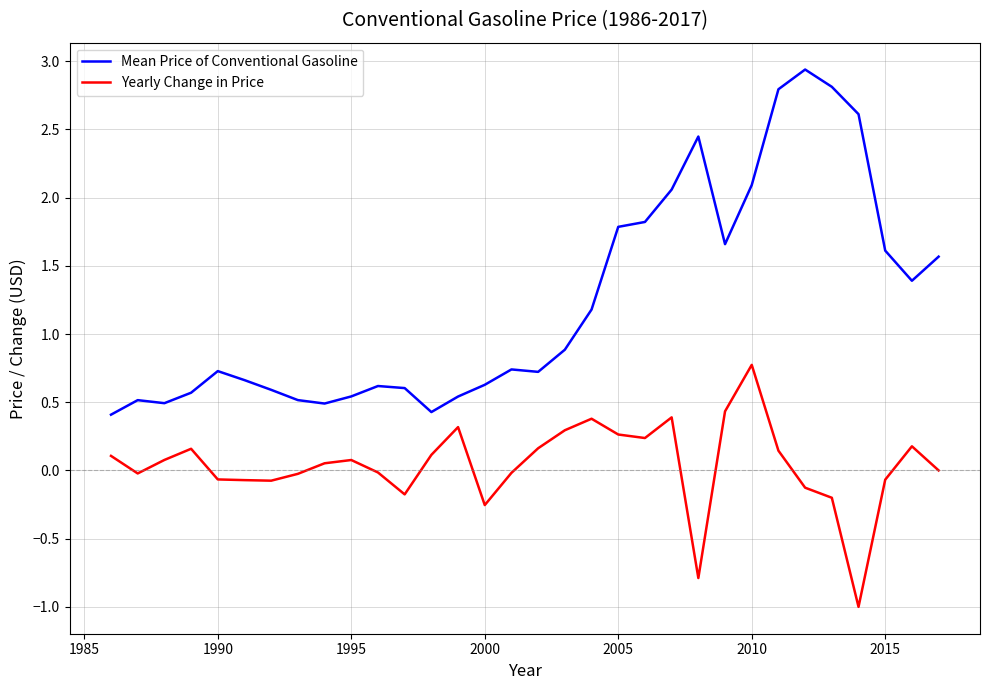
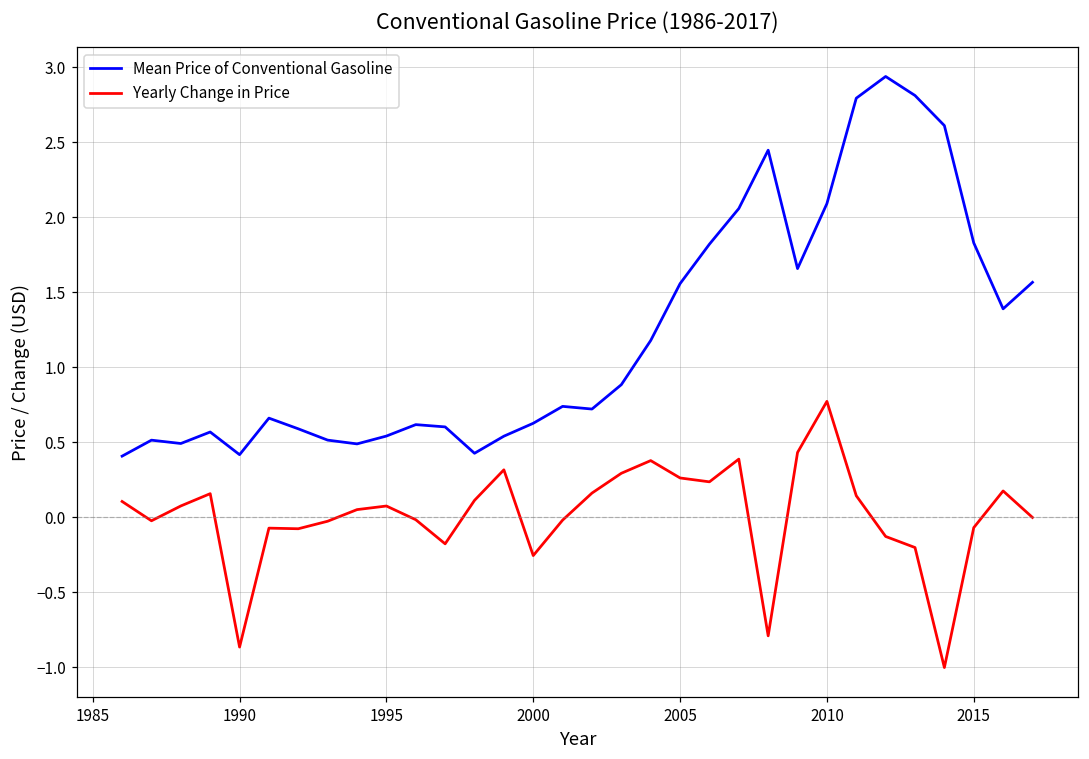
  {
    "Mean Price of Conventional Gasoline": {
-     "1990": 0.73,
+     "1990": 0.42,
      "1995": 0.54,
      "2000": 0.63,
-     "2005": 1.79,
+     "2005": 1.56,
      "2010": 2.09,
-     "2015": 1.61
+     "2015": 1.83
    },
    "Yearly Change in Price": {
-     "1990": -0.07,
+     "1990": -0.86,
      "1995": 0.08,
      "2000": -0.25,
      "2005": 0.26,
      "2010": 0.77,
      "2015": -0.07
    }
  }
